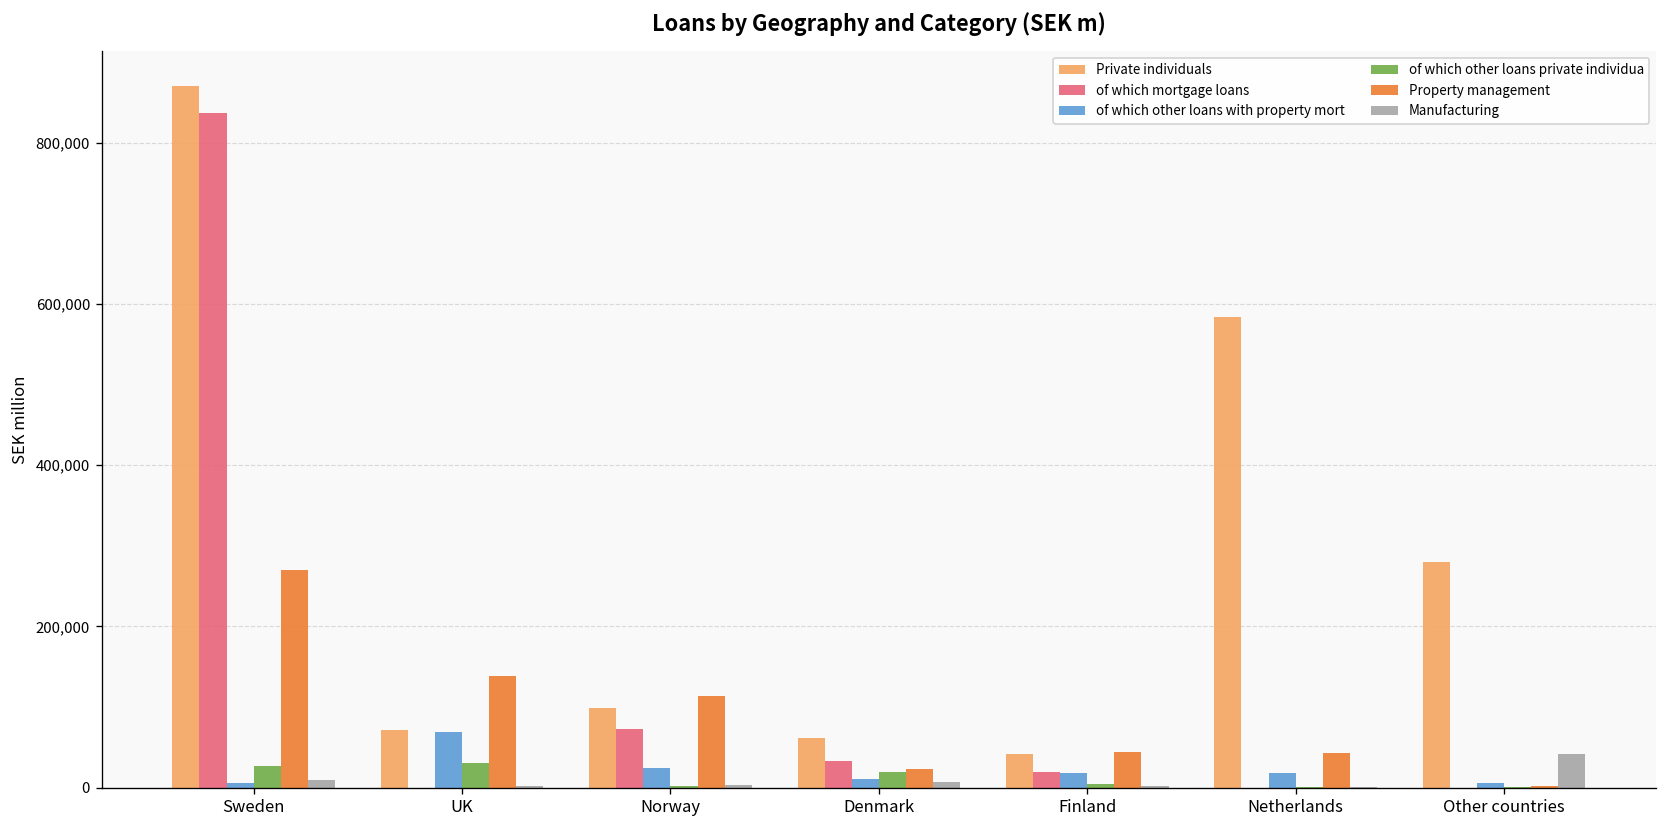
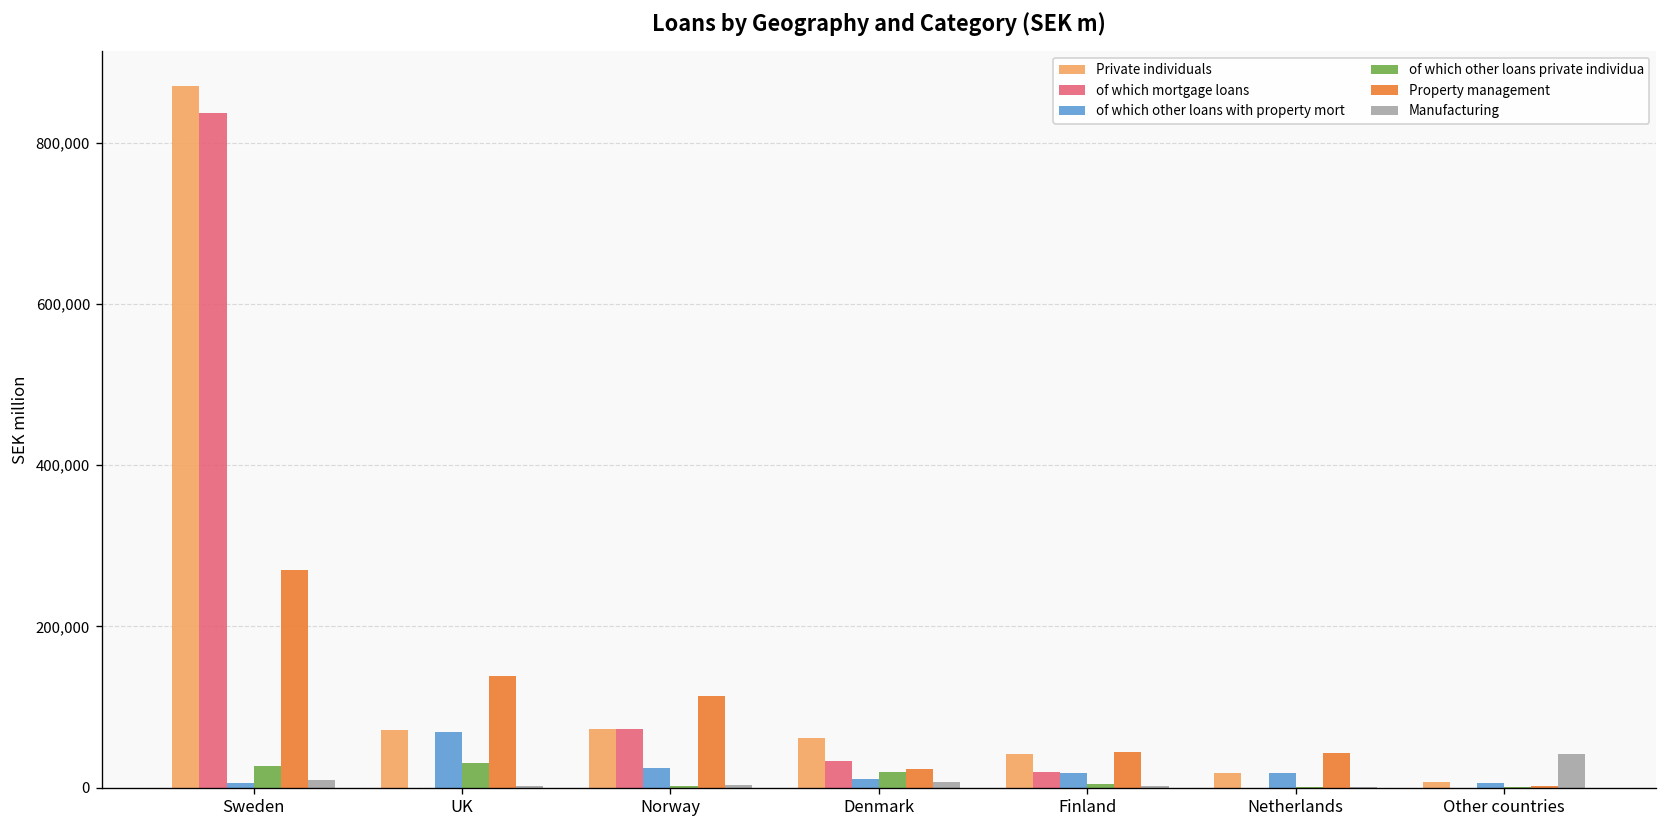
  {
    "Private individuals": {
      "Sweden": "870,000",
      "UK": "70,000",
-     "Norway": "100,000",
+     "Norway": "70,000",
      "Denmark": "60,000",
      "Finland": "40,000",
-     "Netherlands": "580,000",
-     "Other countries": "280,000"
+     "Netherlands": "20,000",
+     "Other countries": "10,000"
    },
    "of which mortgage loans": {
      "Sweden": "840,000",
      "UK": "0",
      "Norway": "70,000",
      "Denmark": "30,000",
      "Finland": "20,000",
      "Netherlands": "0",
      "Other countries": "0"
    },
    "of which other loans with property mort": {
      "Sweden": "10,000",
      "UK": "70,000",
      "Norway": "20,000",
      "Denmark": "10,000",
      "Finland": "20,000",
      "Netherlands": "20,000",
      "Other countries": "10,000"
    },
    "of which other loans private individua": {
      "Sweden": "30,000",
      "UK": "30,000",
      "Denmark": "20,000",
      "Finland": "0"
    },
    "Property management": {
      "Sweden": "270,000",
      "UK": "140,000",
      "Norway": "110,000",
      "Denmark": "20,000",
      "Finland": "40,000",
      "Netherlands": "40,000"
    },
    "Manufacturing": {
      "Sweden": "10,000",
      "Denmark": "10,000",
      "Other countries": "40,000"
    }
  }
